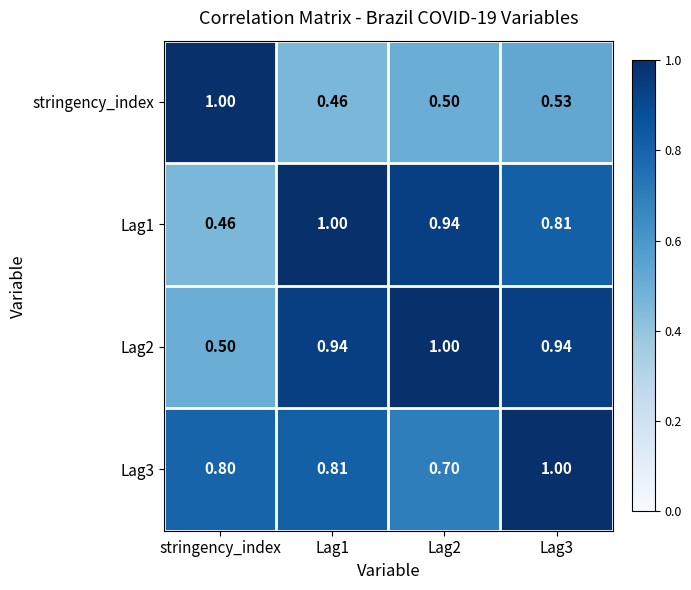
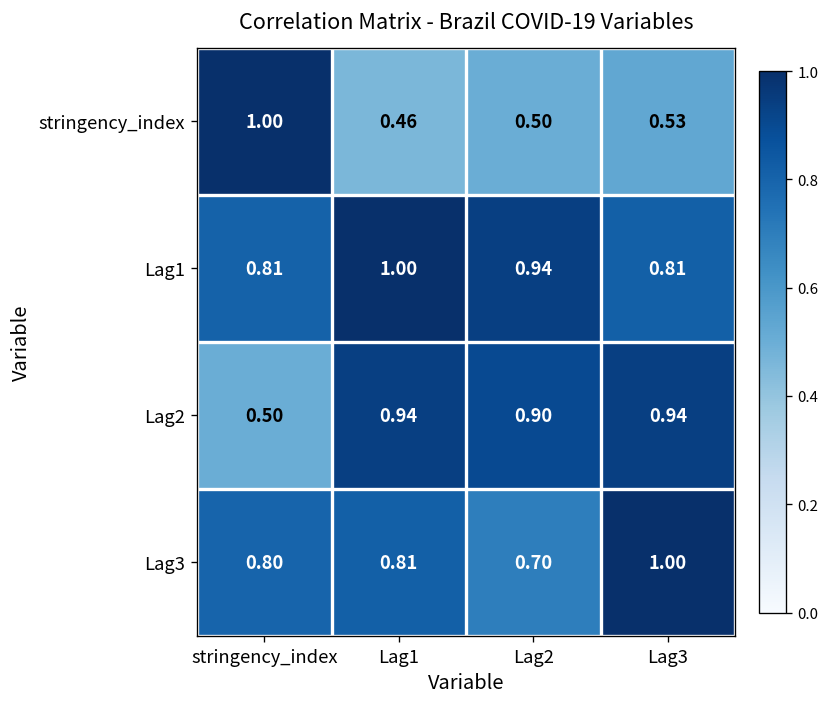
  {
    "stringency_index": {
      "stringency_index": 1.00,
      "Lag1": 0.46,
      "Lag2": 0.50,
      "Lag3": 0.53
    },
    "Lag1": {
-     "stringency_index": 0.46,
+     "stringency_index": 0.81,
      "Lag1": 1.00,
      "Lag2": 0.94,
      "Lag3": 0.81
    },
    "Lag2": {
      "stringency_index": 0.50,
      "Lag1": 0.94,
-     "Lag2": 1.00,
+     "Lag2": 0.90,
      "Lag3": 0.94
    },
    "Lag3": {
      "stringency_index": 0.80,
      "Lag1": 0.81,
      "Lag2": 0.70,
      "Lag3": 1.00
    }
  }
